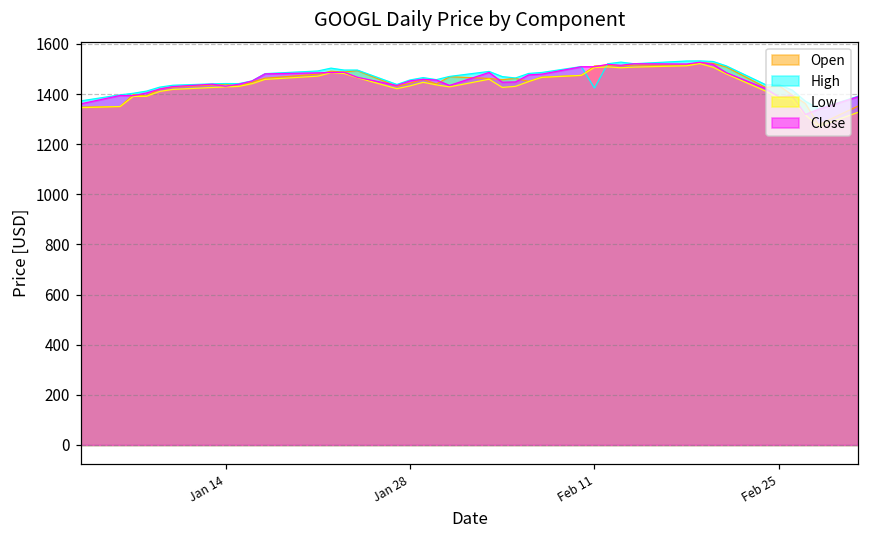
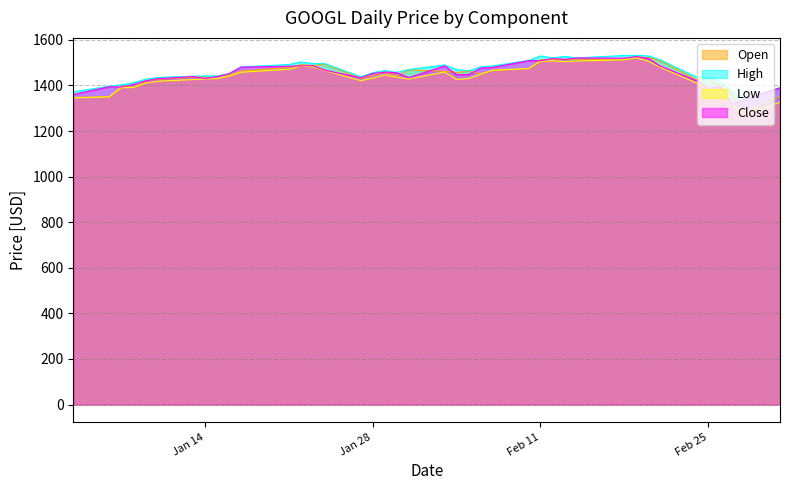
  {
    "High": {
-     "Feb 11": 1420
+     "Feb 11": 1530
    }
  }
